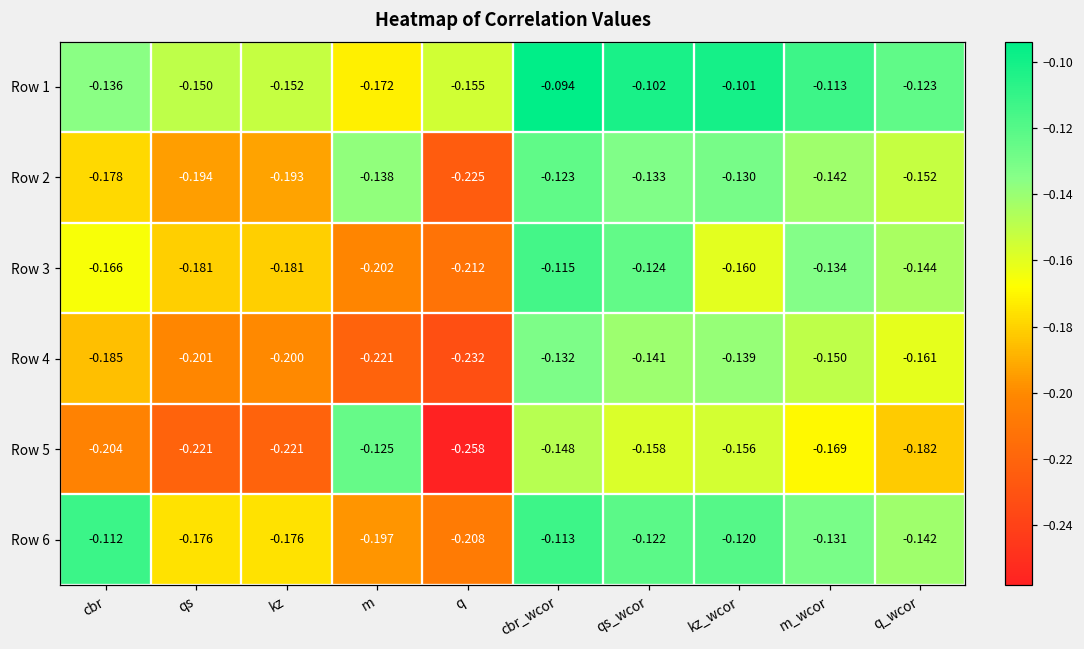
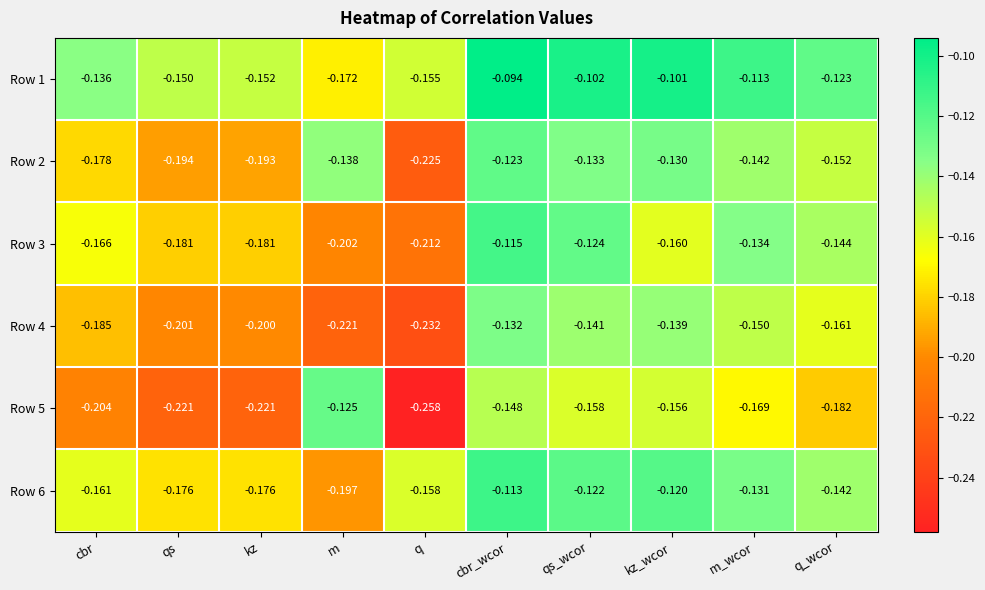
  {
    "Row 1": {
      "cbr": -0.136,
      "qs": -0.150,
      "kz": -0.152,
      "m": -0.172,
      "q": -0.155,
      "cbr_wcor": -0.094,
      "qs_wcor": -0.102,
      "kz_wcor": -0.101,
      "m_wcor": -0.113,
      "q_wcor": -0.123
    },
    "Row 2": {
      "cbr": -0.178,
      "qs": -0.194,
      "kz": -0.193,
      "m": -0.138,
      "q": -0.225,
      "cbr_wcor": -0.123,
      "qs_wcor": -0.133,
      "kz_wcor": -0.130,
      "m_wcor": -0.142,
      "q_wcor": -0.152
    },
    "Row 3": {
      "cbr": -0.166,
      "qs": -0.181,
      "kz": -0.181,
      "m": -0.202,
      "q": -0.212,
      "cbr_wcor": -0.115,
      "qs_wcor": -0.124,
      "kz_wcor": -0.160,
      "m_wcor": -0.134,
      "q_wcor": -0.144
    },
    "Row 4": {
      "cbr": -0.185,
      "qs": -0.201,
      "kz": -0.200,
      "m": -0.221,
      "q": -0.232,
      "cbr_wcor": -0.132,
      "qs_wcor": -0.141,
      "kz_wcor": -0.139,
      "m_wcor": -0.150,
      "q_wcor": -0.161
    },
    "Row 5": {
      "cbr": -0.204,
      "qs": -0.221,
      "kz": -0.221,
      "m": -0.125,
      "q": -0.258,
      "cbr_wcor": -0.148,
      "qs_wcor": -0.158,
      "kz_wcor": -0.156,
      "m_wcor": -0.169,
      "q_wcor": -0.182
    },
    "Row 6": {
-     "cbr": -0.112,
+     "cbr": -0.161,
      "qs": -0.176,
      "kz": -0.176,
      "m": -0.197,
-     "q": -0.208,
+     "q": -0.158,
      "cbr_wcor": -0.113,
      "qs_wcor": -0.122,
      "kz_wcor": -0.120,
      "m_wcor": -0.131,
      "q_wcor": -0.142
    }
  }
